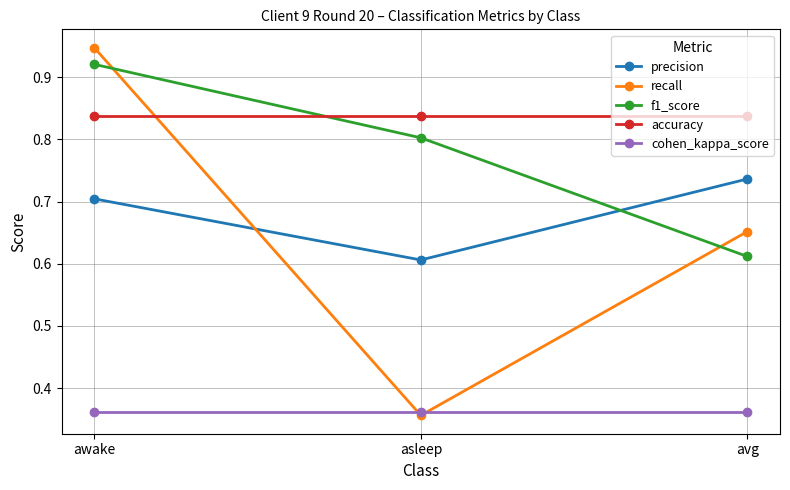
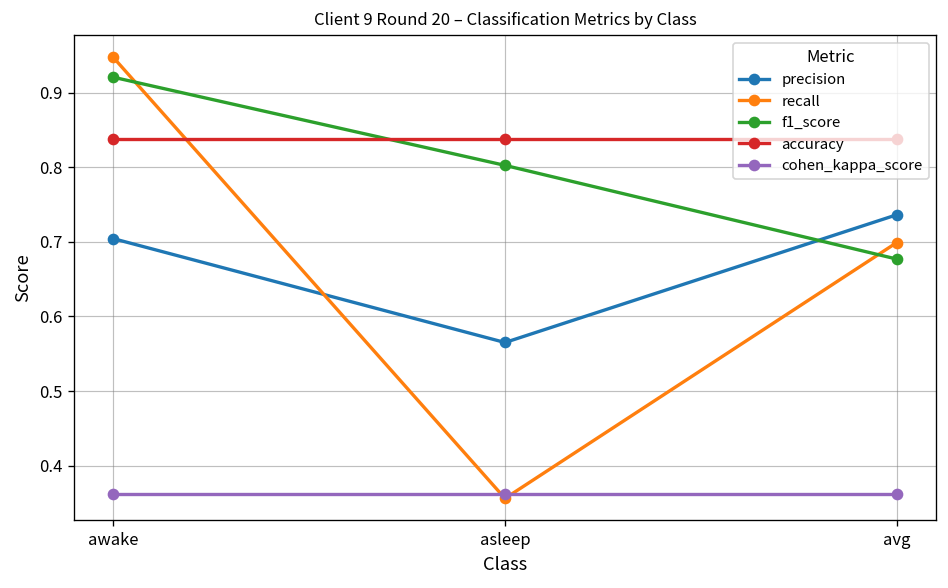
  {
    "precision": {
      "awake": 0.70,
-     "asleep": 0.61,
+     "asleep": 0.57,
      "avg": 0.74
    },
    "recall": {
      "awake": 0.95,
      "asleep": 0.36,
-     "avg": 0.65
+     "avg": 0.70
    },
    "f1_score": {
      "awake": 0.92,
      "asleep": 0.80,
-     "avg": 0.61
+     "avg": 0.68
    },
    "accuracy": {
      "awake": 0.84,
      "asleep": 0.84
    },
    "cohen_kappa_score": {
      "awake": 0.36,
      "asleep": 0.36,
      "avg": 0.36
    }
  }
